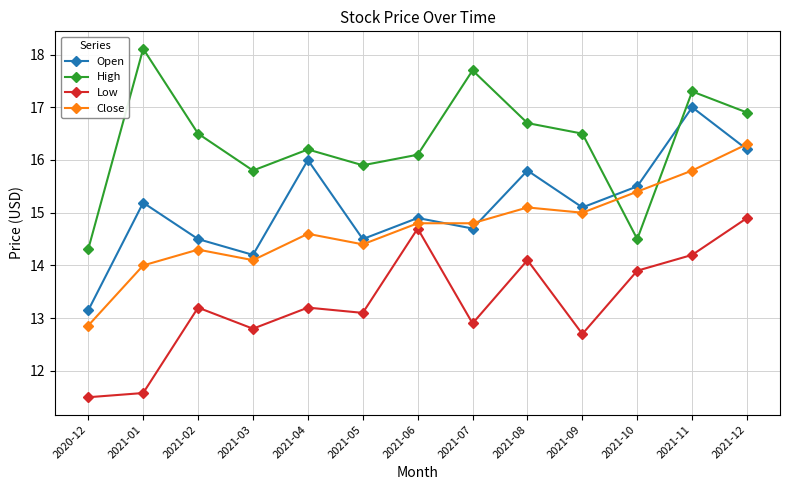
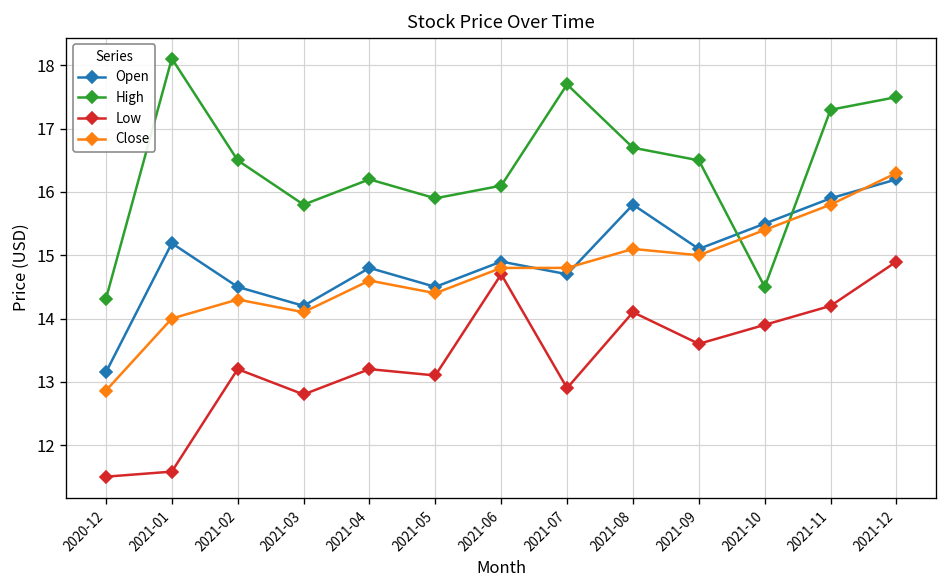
  {
    "Open": {
      "2020-12": 13.2,
      "2021-01": 15.2,
      "2021-02": 14.5,
      "2021-03": 14.2,
-     "2021-04": 16.0,
+     "2021-04": 14.8,
      "2021-05": 14.5,
      "2021-06": 14.9,
      "2021-07": 14.7,
      "2021-08": 15.8,
      "2021-09": 15.1,
      "2021-10": 15.5,
-     "2021-11": 17.0,
+     "2021-11": 15.9,
      "2021-12": 16.2
    },
    "High": {
      "2020-12": 14.3,
      "2021-01": 18.1,
      "2021-02": 16.5,
      "2021-03": 15.8,
      "2021-04": 16.2,
      "2021-05": 15.9,
      "2021-06": 16.1,
      "2021-07": 17.7,
      "2021-08": 16.7,
      "2021-09": 16.5,
      "2021-10": 14.5,
      "2021-11": 17.3,
-     "2021-12": 16.9
+     "2021-12": 17.5
    },
    "Low": {
      "2020-12": 11.5,
      "2021-01": 11.6,
      "2021-02": 13.2,
      "2021-03": 12.8,
      "2021-04": 13.2,
      "2021-05": 13.1,
      "2021-06": 14.7,
      "2021-07": 12.9,
      "2021-08": 14.1,
-     "2021-09": 12.7,
+     "2021-09": 13.6,
      "2021-10": 13.9,
      "2021-11": 14.2,
      "2021-12": 14.9
    },
    "Close": {
      "2020-12": 12.9,
      "2021-01": 14.0,
      "2021-02": 14.3,
      "2021-03": 14.1,
      "2021-04": 14.6,
      "2021-05": 14.4,
      "2021-06": 14.8,
      "2021-07": 14.8,
      "2021-08": 15.1,
      "2021-09": 15.0,
      "2021-10": 15.4,
      "2021-11": 15.8,
      "2021-12": 16.3
    }
  }
